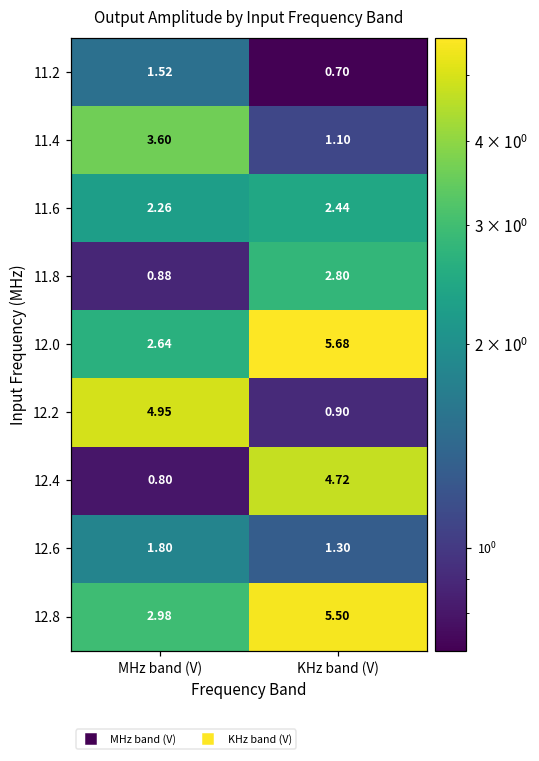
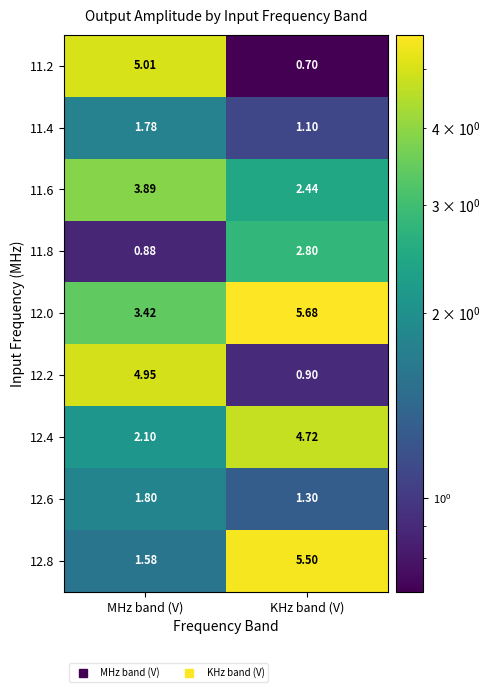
  {
    "11.2": {
-     "MHz band (V)": 1.52,
+     "MHz band (V)": 5.01,
      "KHz band (V)": 0.70
    },
    "11.4": {
-     "MHz band (V)": 3.60,
+     "MHz band (V)": 1.78,
      "KHz band (V)": 1.10
    },
    "11.6": {
-     "MHz band (V)": 2.26,
+     "MHz band (V)": 3.89,
      "KHz band (V)": 2.44
    },
    "11.8": {
      "MHz band (V)": 0.88,
      "KHz band (V)": 2.80
    },
    "12.0": {
-     "MHz band (V)": 2.64,
+     "MHz band (V)": 3.42,
      "KHz band (V)": 5.68
    },
    "12.2": {
      "MHz band (V)": 4.95,
      "KHz band (V)": 0.90
    },
    "12.4": {
-     "MHz band (V)": 0.80,
+     "MHz band (V)": 2.10,
      "KHz band (V)": 4.72
    },
    "12.6": {
      "MHz band (V)": 1.80,
      "KHz band (V)": 1.30
    },
    "12.8": {
-     "MHz band (V)": 2.98,
+     "MHz band (V)": 1.58,
      "KHz band (V)": 5.50
    }
  }
